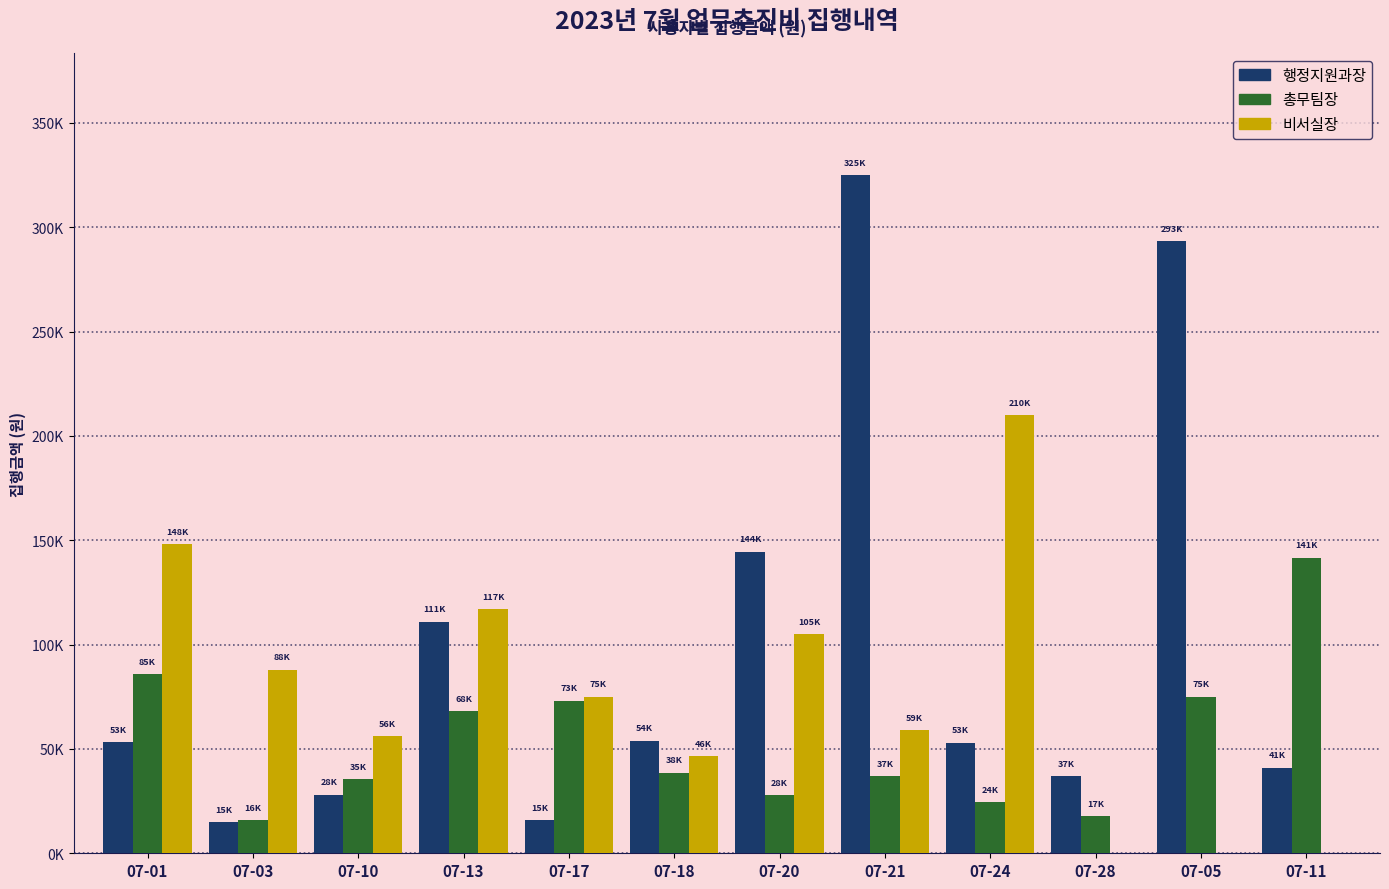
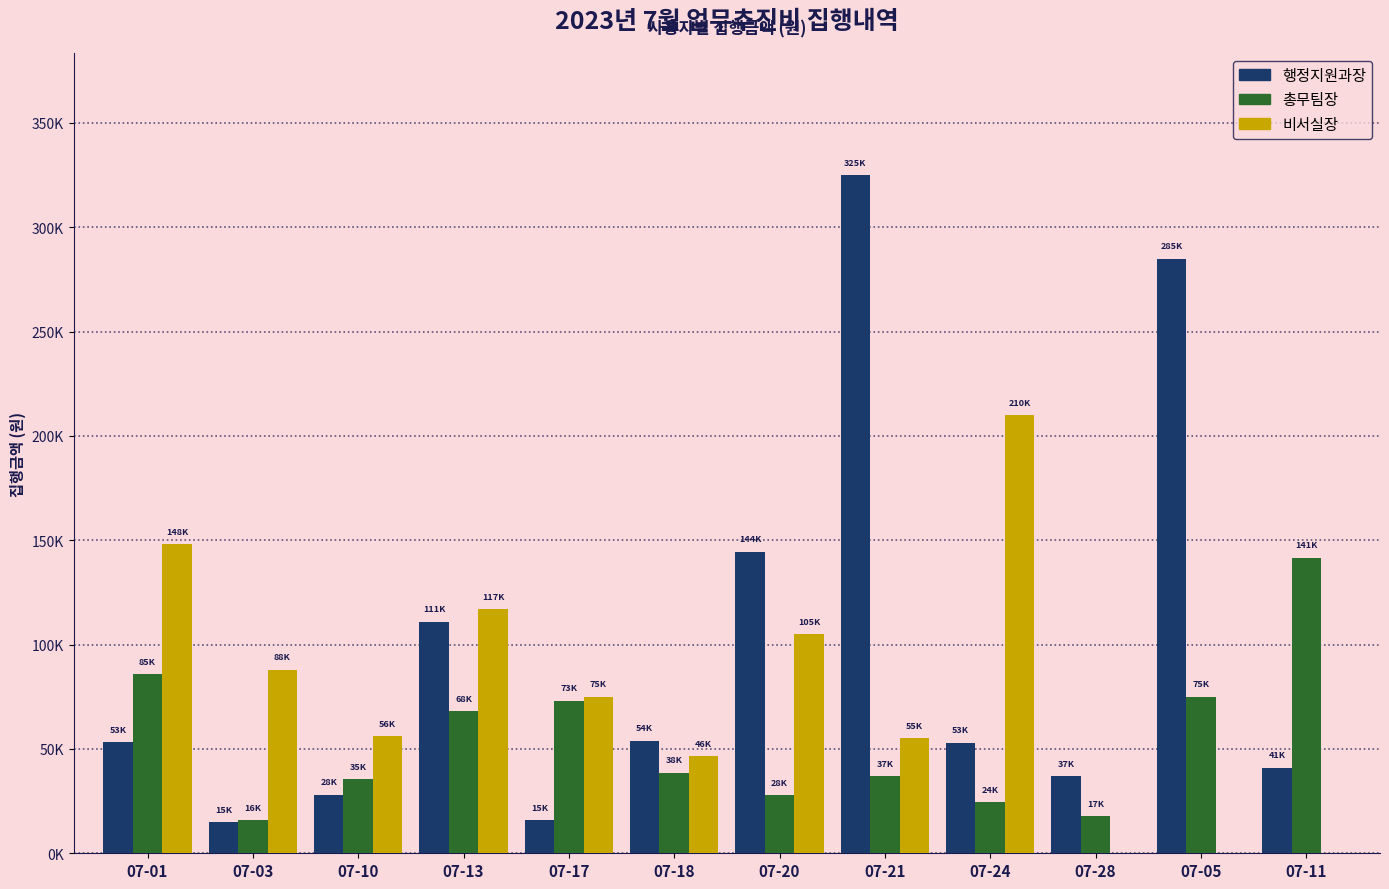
  {
    "행정지원과장": {
      "07-01": "53K",
      "07-03": "15K",
      "07-10": "28K",
      "07-13": "111K",
      "07-18": "54K",
      "07-20": "144K",
      "07-21": "325K",
      "07-24": "53K",
      "07-28": "37K",
-     "07-05": "293K",
+     "07-05": "285K",
      "07-11": "41K"
    },
    "총무팀장": {
      "07-03": "16K",
      "07-10": "35K",
      "07-13": "68K",
      "07-17": "73K",
      "07-20": "28K",
      "07-21": "37K",
      "07-05": "75K"
    },
    "비서실장": {
      "07-01": "148K",
      "07-03": "88K",
      "07-10": "56K",
      "07-13": "117K",
      "07-17": "75K",
      "07-20": "105K",
-     "07-21": "59K",
+     "07-21": "55K",
      "07-24": "210K"
    }
  }
